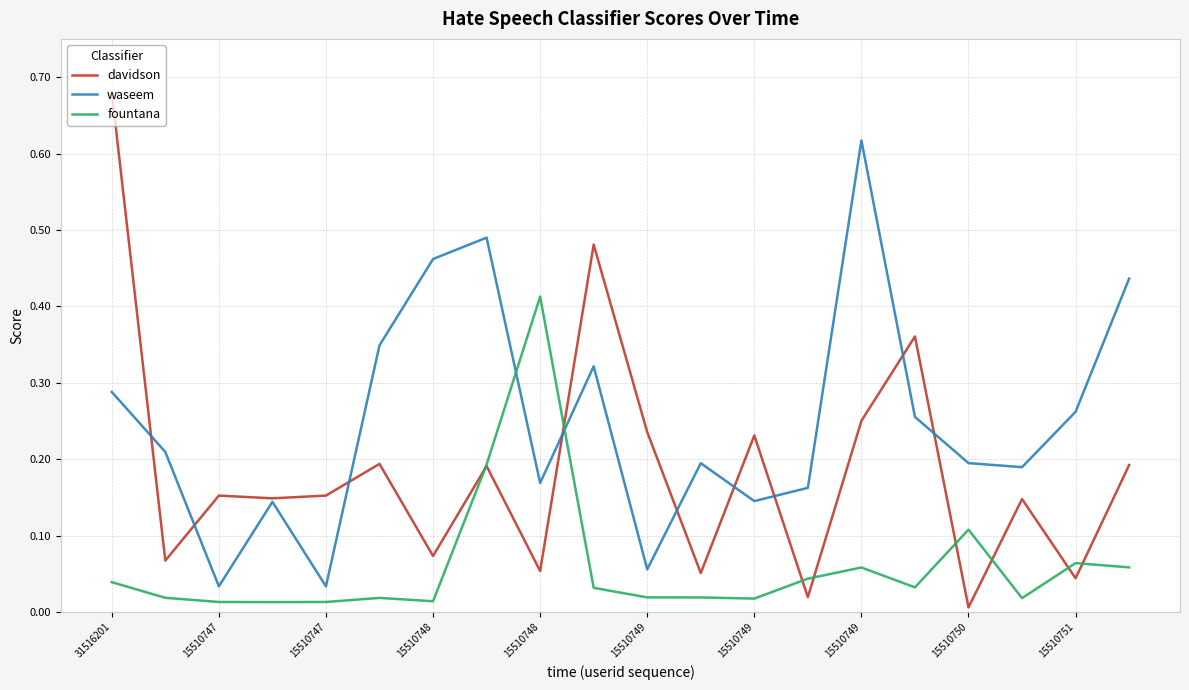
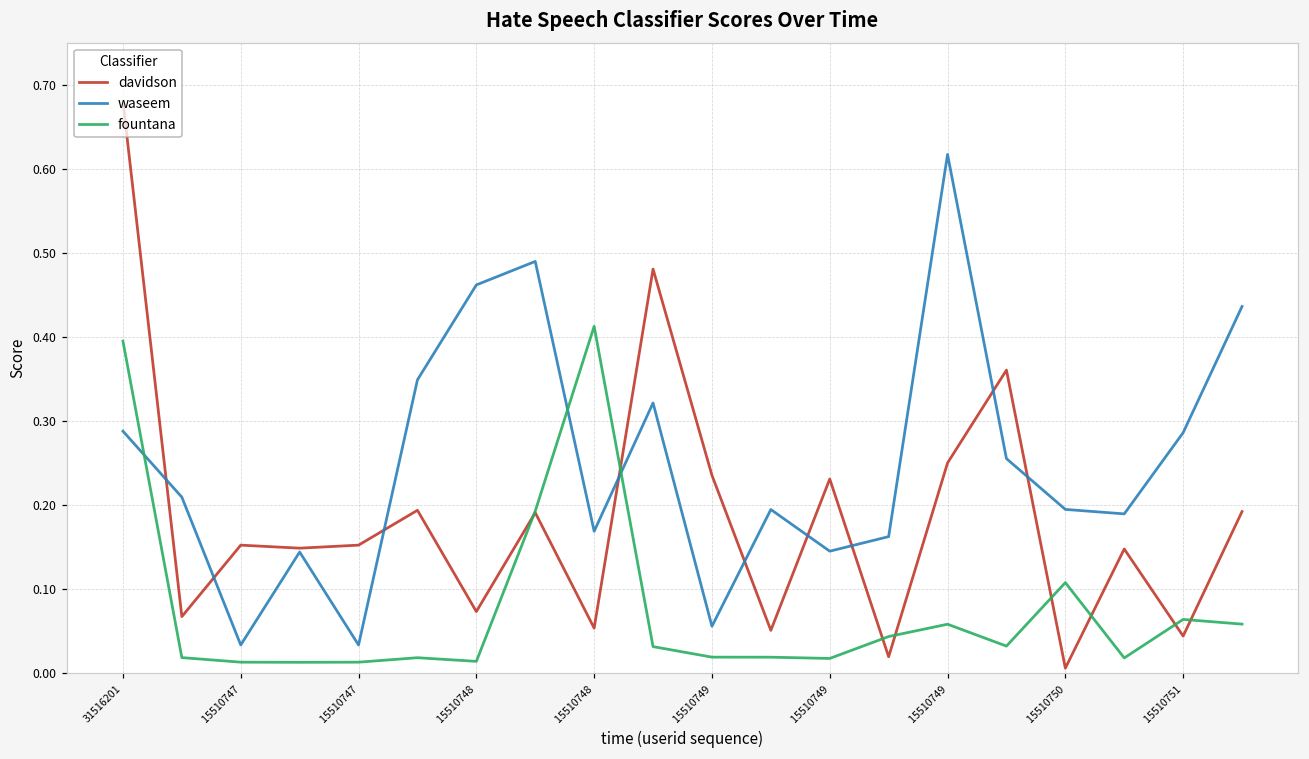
  {
    "davidson": {
      "15510750": 0.01,
      "15510751": 0.04
    },
    "waseem": {
      "31516201": 0.29,
      "15510750": 0.19,
-     "15510751": 0.26
+     "15510751": 0.29
    },
    "fountana": {
-     "31516201": 0.04,
+     "31516201": 0.40,
      "15510750": 0.11,
      "15510751": 0.06
    }
  }
